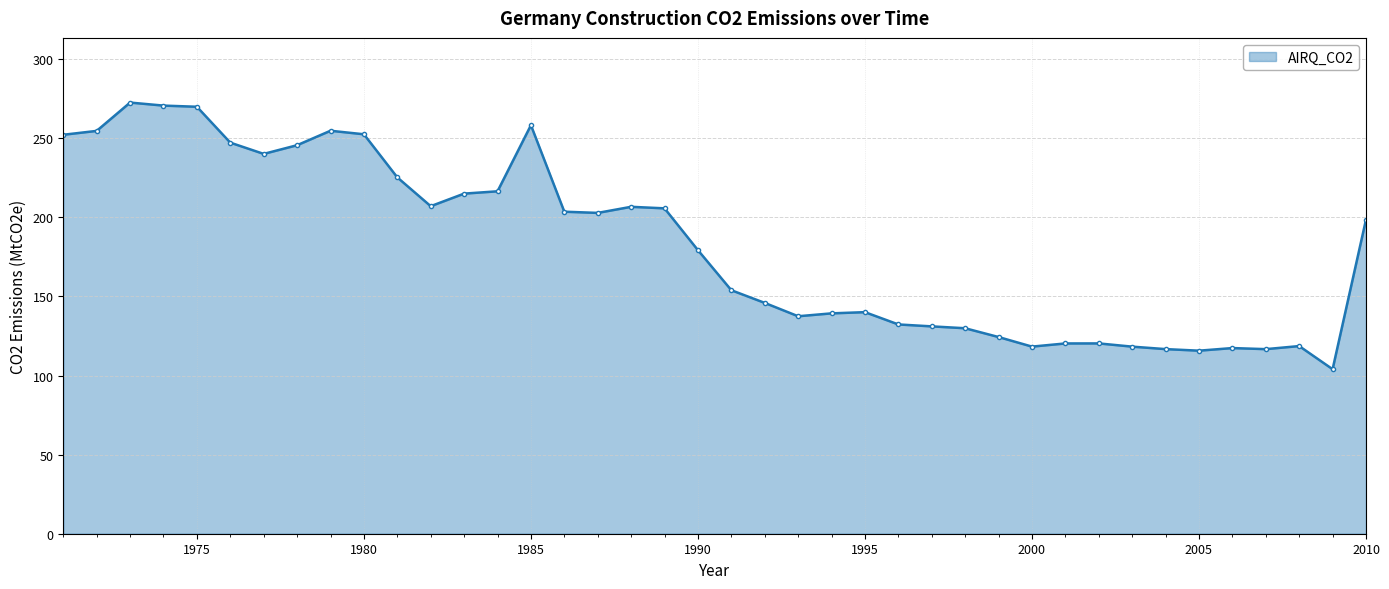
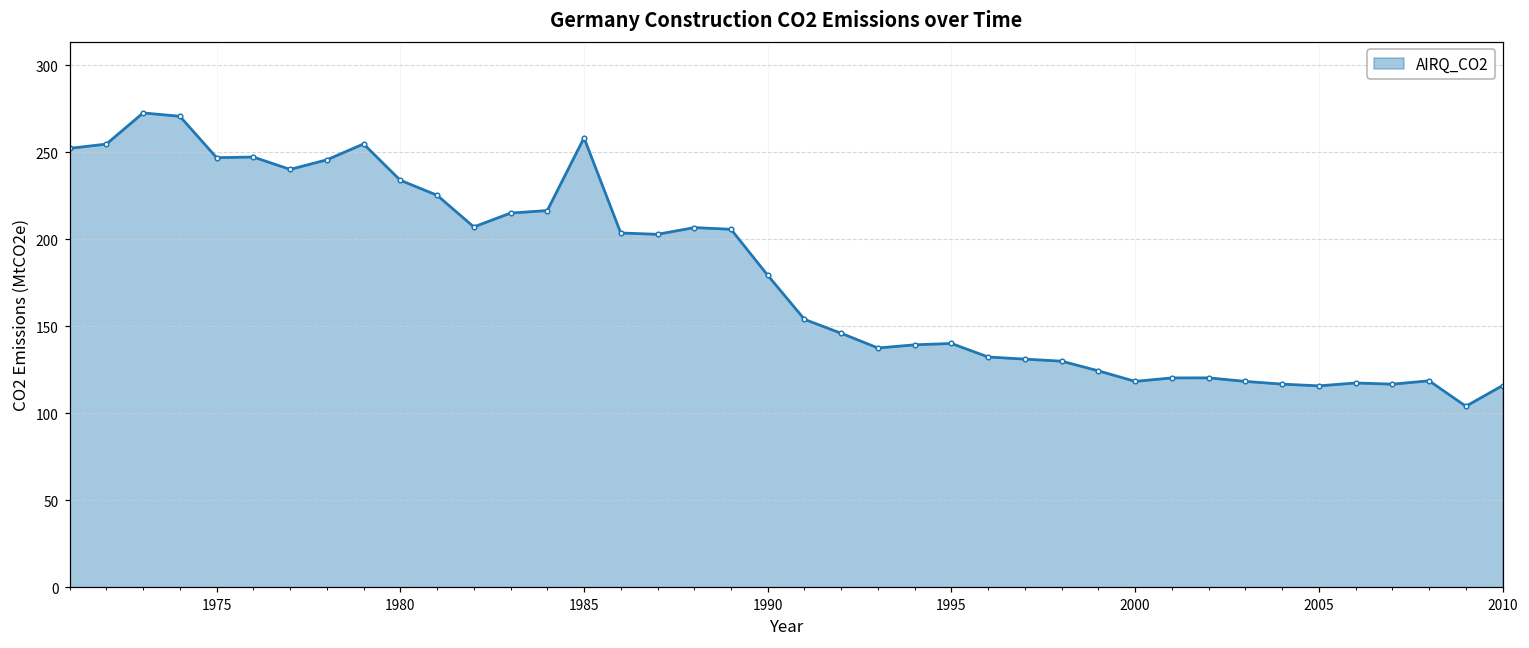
  {
-   "1975": 270,
-   "1980": 253,
+   "1975": 247,
+   "1980": 234,
    "1985": 258,
    "1990": 179,
    "1995": 140,
    "2000": 118,
    "2005": 116,
-   "2010": 199
+   "2010": 116
  }
